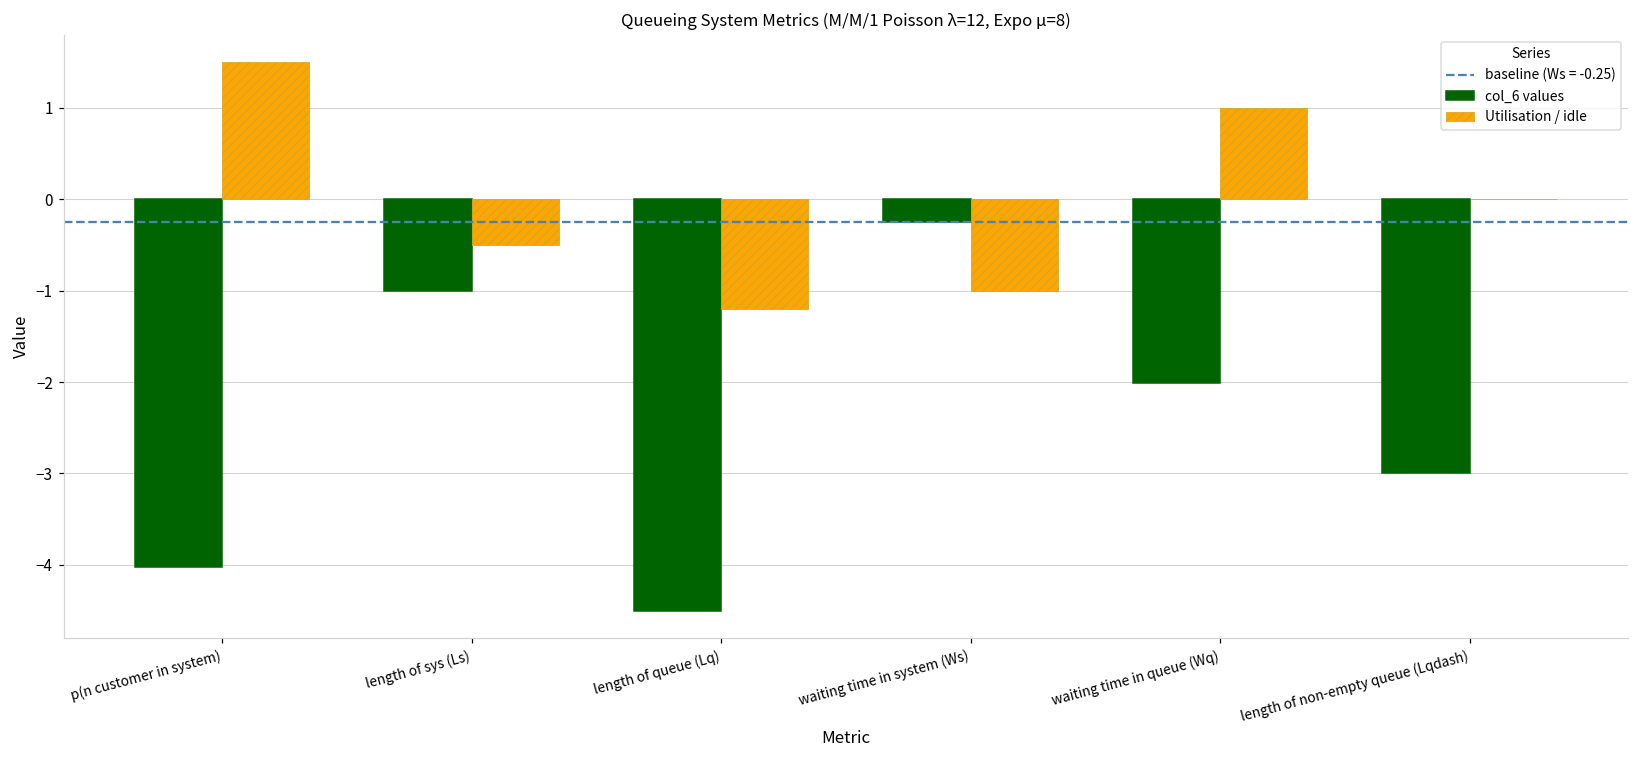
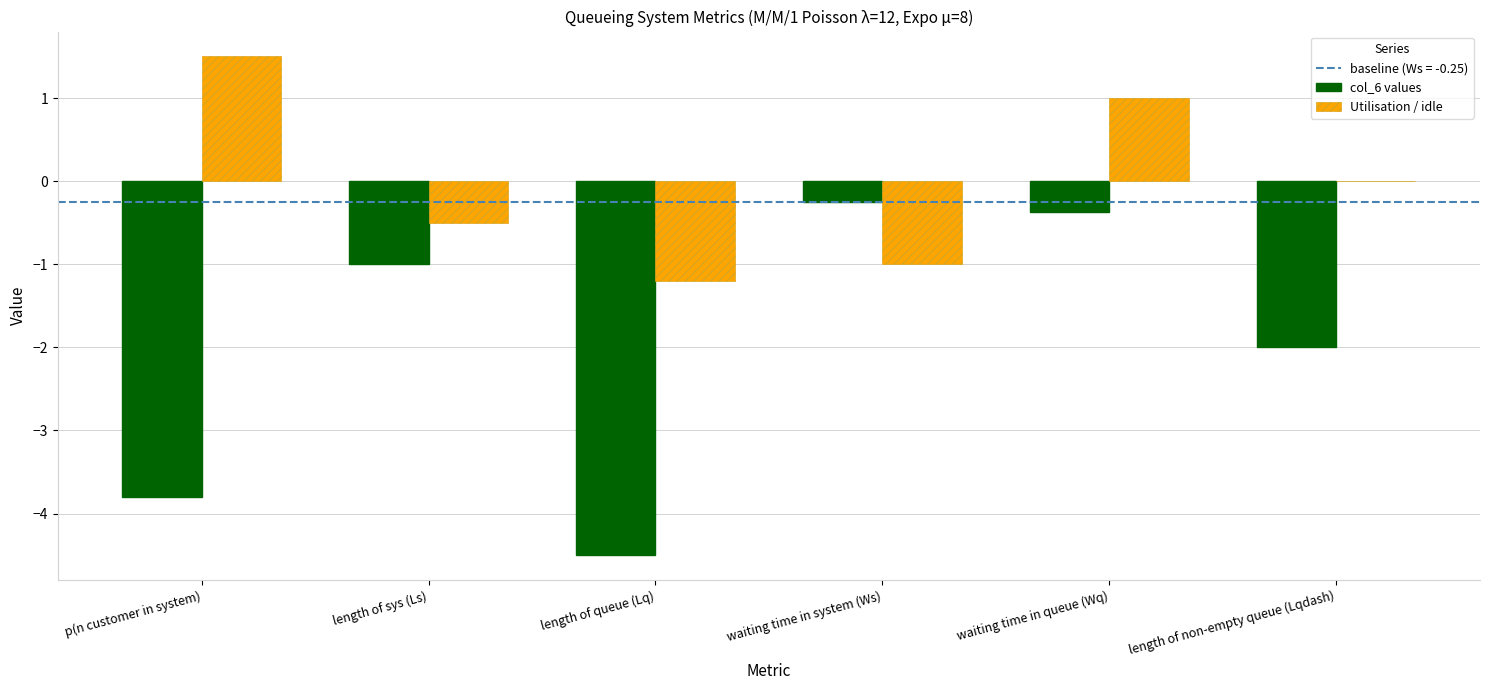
  {
    "col_6 values": {
-     "p(n customer in system)": -4.0,
+     "p(n customer in system)": -3.8,
      "length of sys (Ls)": -1.0,
      "length of queue (Lq)": -4.5,
      "waiting time in system (Ws)": -0.3,
-     "waiting time in queue (Wq)": -2.0,
-     "length of non-empty queue (Lqdash)": -3
+     "waiting time in queue (Wq)": -0.4,
+     "length of non-empty queue (Lqdash)": -2
    },
    "Utilisation / idle": {
      "p(n customer in system)": 1.5,
      "length of sys (Ls)": -0.5,
      "length of queue (Lq)": -1.2,
      "waiting time in system (Ws)": -1.0,
      "waiting time in queue (Wq)": 1.0,
      "length of non-empty queue (Lqdash)": 0.0
    }
  }
